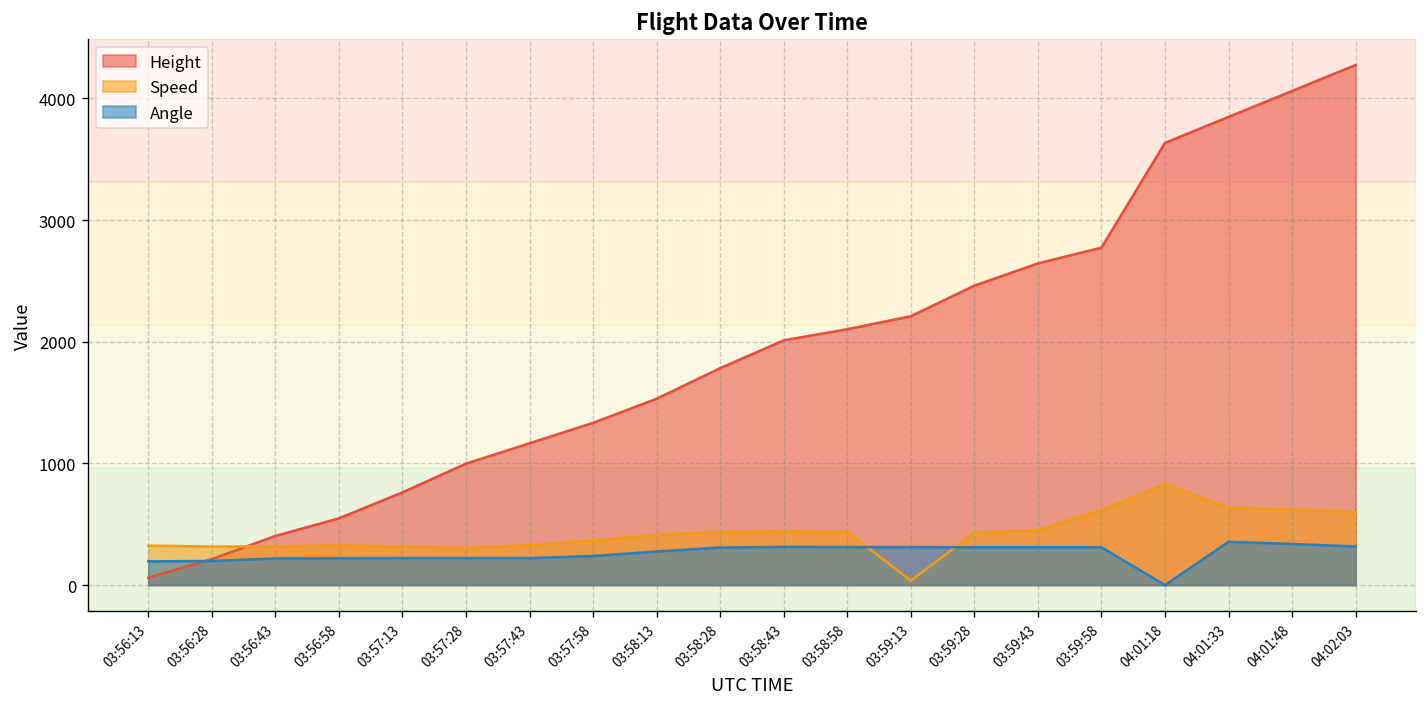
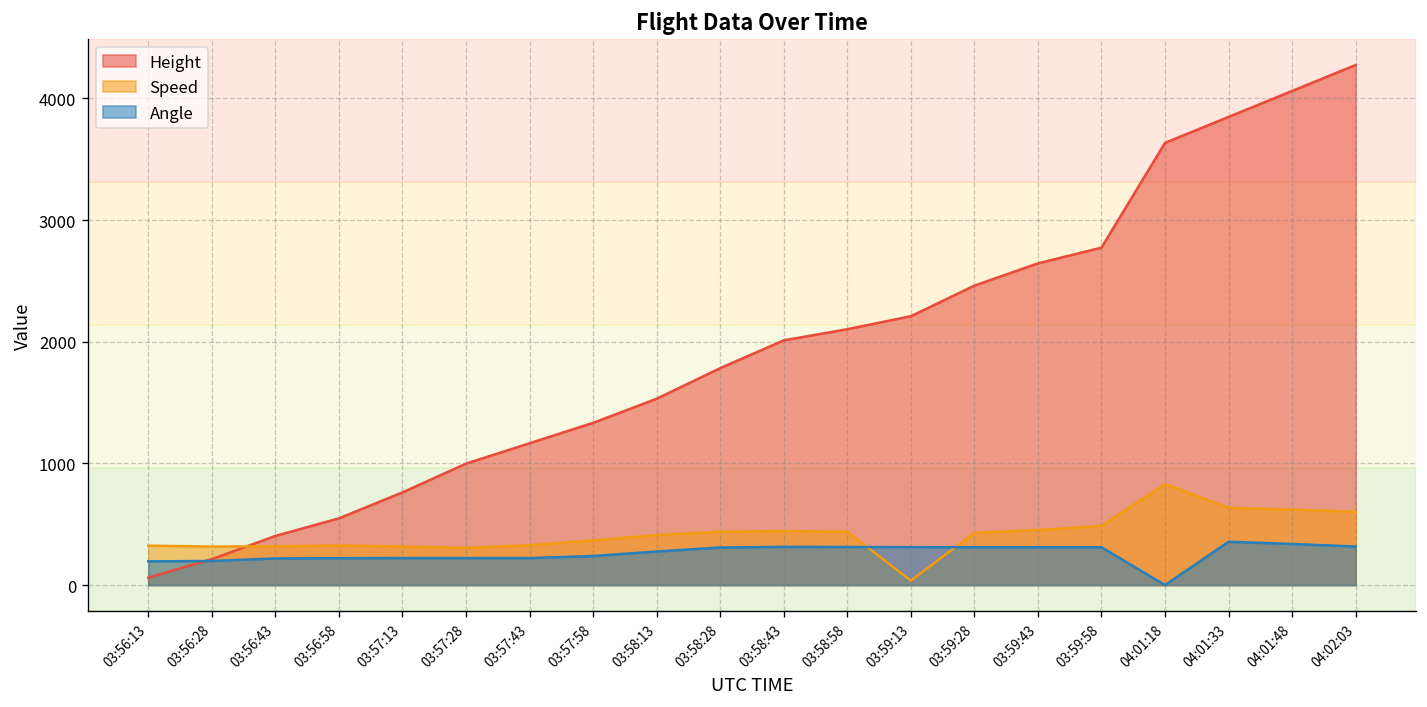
  {
    "Height": {
      "03:56:13": 60,
      "03:56:43": 400,
      "03:56:58": 550,
      "03:57:13": 760,
      "03:57:28": 1000,
      "03:57:43": 1170,
      "03:57:58": 1330,
      "03:58:13": 1530,
      "03:58:28": 1780,
      "03:58:43": 2010,
      "03:58:58": 2100,
      "03:59:13": 2210,
      "03:59:28": 2460,
      "03:59:43": 2640,
      "03:59:58": 2770,
      "04:01:18": 3630,
      "04:01:33": 3850,
      "04:01:48": 4060,
      "04:02:03": 4270
    },
    "Speed": {
      "03:56:13": 320,
      "03:56:28": 320,
      "03:56:43": 320,
      "03:56:58": 330,
      "03:57:13": 320,
      "03:57:28": 310,
      "03:57:43": 330,
      "03:57:58": 370,
      "03:58:13": 410,
      "03:58:28": 440,
      "03:58:43": 440,
      "03:58:58": 440,
      "03:59:13": 40,
      "03:59:28": 430,
      "03:59:43": 450,
-     "03:59:58": 620,
+     "03:59:58": 490,
      "04:01:18": 830,
      "04:01:33": 640,
      "04:01:48": 620,
      "04:02:03": 600
    },
    "Angle": {
      "03:56:13": 200,
      "03:56:43": 220,
      "03:56:58": 220,
      "03:57:13": 220,
      "03:57:28": 220,
      "03:57:43": 220,
      "03:57:58": 240,
      "03:58:13": 280,
      "03:58:28": 310,
      "03:58:43": 310,
      "03:58:58": 310,
      "03:59:13": 310,
      "03:59:28": 310,
      "03:59:43": 310,
      "03:59:58": 310,
      "04:01:18": 0,
      "04:01:33": 360,
      "04:01:48": 340,
      "04:02:03": 320
    }
  }
